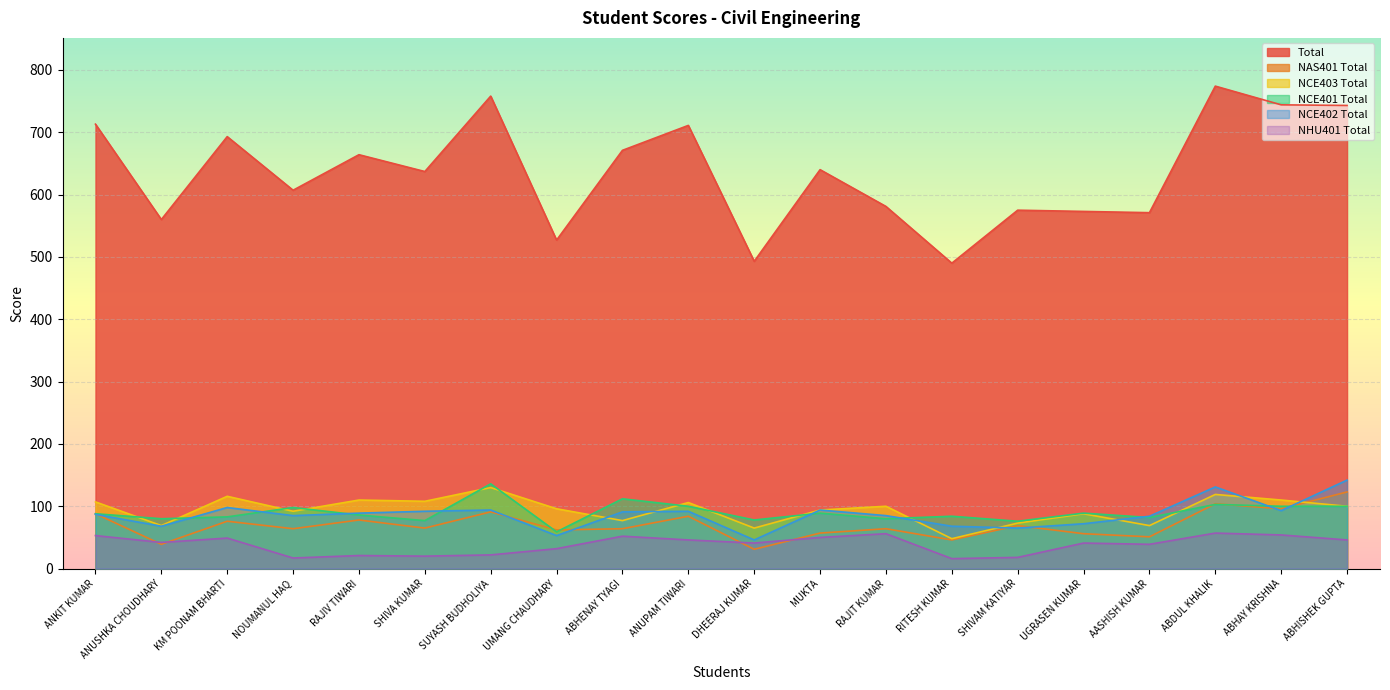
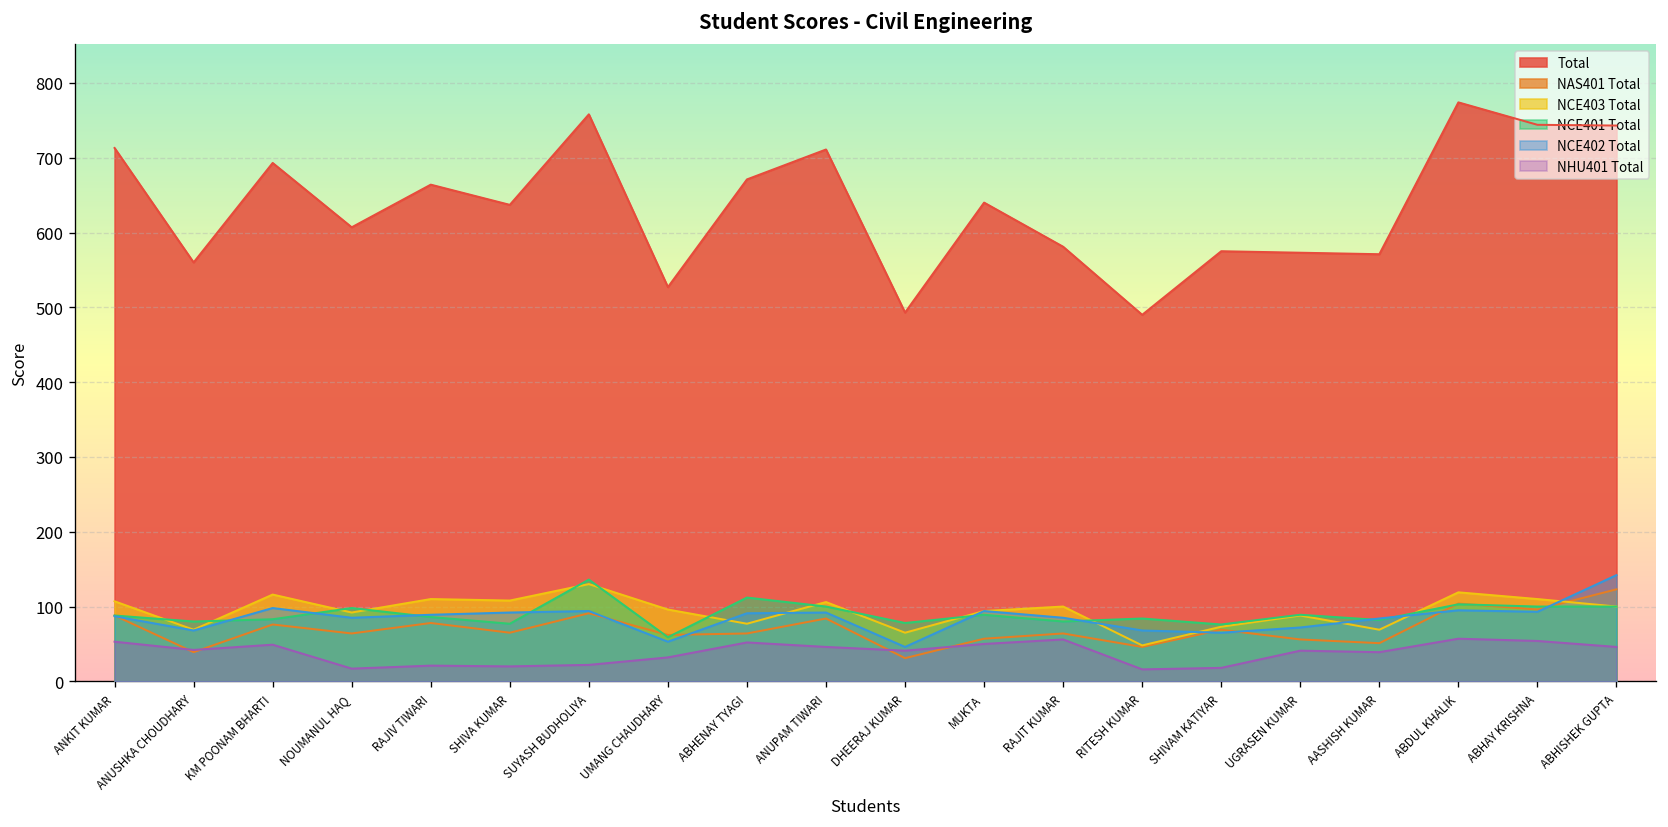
  {
    "NCE403 Total": {
      "ANKIT KUMAR": 110,
      "KM POONAM BHARTI": 120,
      "NOUMANUL HAQ": 90,
      "RAJIV TIWARI": 110,
      "SHIVA KUMAR": 110,
      "SUYASH BUDHOLIYA": 130,
      "UMANG CHAUDHARY": 100,
      "ABHENAY TYAGI": 80,
      "ANUPAM TIWARI": 110,
      "DHEERAJ KUMAR": 70,
      "RAJIT KUMAR": 100,
      "AASHISH KUMAR": 70,
      "ABDUL KHALIK": 120,
      "ABHAY KRISHNA": 110
    },
    "NCE401 Total": {
      "ANUSHKA CHOUDHARY": 80,
      "KM POONAM BHARTI": 80,
      "NOUMANUL HAQ": 100,
      "SHIVA KUMAR": 80,
      "SUYASH BUDHOLIYA": 140,
      "ABHENAY TYAGI": 110,
      "ANUPAM TIWARI": 100,
      "DHEERAJ KUMAR": 80,
      "MUKTA": 90,
      "RAJIT KUMAR": 80,
      "RITESH KUMAR": 80
    },
    "NCE402 Total": {
      "KM POONAM BHARTI": 100,
      "NOUMANUL HAQ": 90,
      "SHIVA KUMAR": 90,
      "UMANG CHAUDHARY": 50,
      "ABHENAY TYAGI": 90,
      "ANUPAM TIWARI": 90,
      "DHEERAJ KUMAR": 50,
      "RAJIT KUMAR": 90,
      "RITESH KUMAR": 70,
      "UGRASEN KUMAR": 70,
-     "ABDUL KHALIK": 130,
+     "ABDUL KHALIK": 100,
      "ABHISHEK GUPTA": 140
    },
    "NHU401 Total": {
      "ANKIT KUMAR": 50,
      "KM POONAM BHARTI": 50,
      "NOUMANUL HAQ": 20,
      "RAJIV TIWARI": 20,
      "SHIVA KUMAR": 20,
      "SUYASH BUDHOLIYA": 20,
      "UMANG CHAUDHARY": 30,
      "ABHENAY TYAGI": 50,
      "ANUPAM TIWARI": 50,
      "DHEERAJ KUMAR": 40,
      "MUKTA": 50,
      "RAJIT KUMAR": 60,
      "RITESH KUMAR": 20,
      "SHIVAM KATIYAR": 20,
      "UGRASEN KUMAR": 40,
      "AASHISH KUMAR": 40,
      "ABDUL KHALIK": 60,
      "ABHAY KRISHNA": 50,
      "ABHISHEK GUPTA": 50
    }
  }
